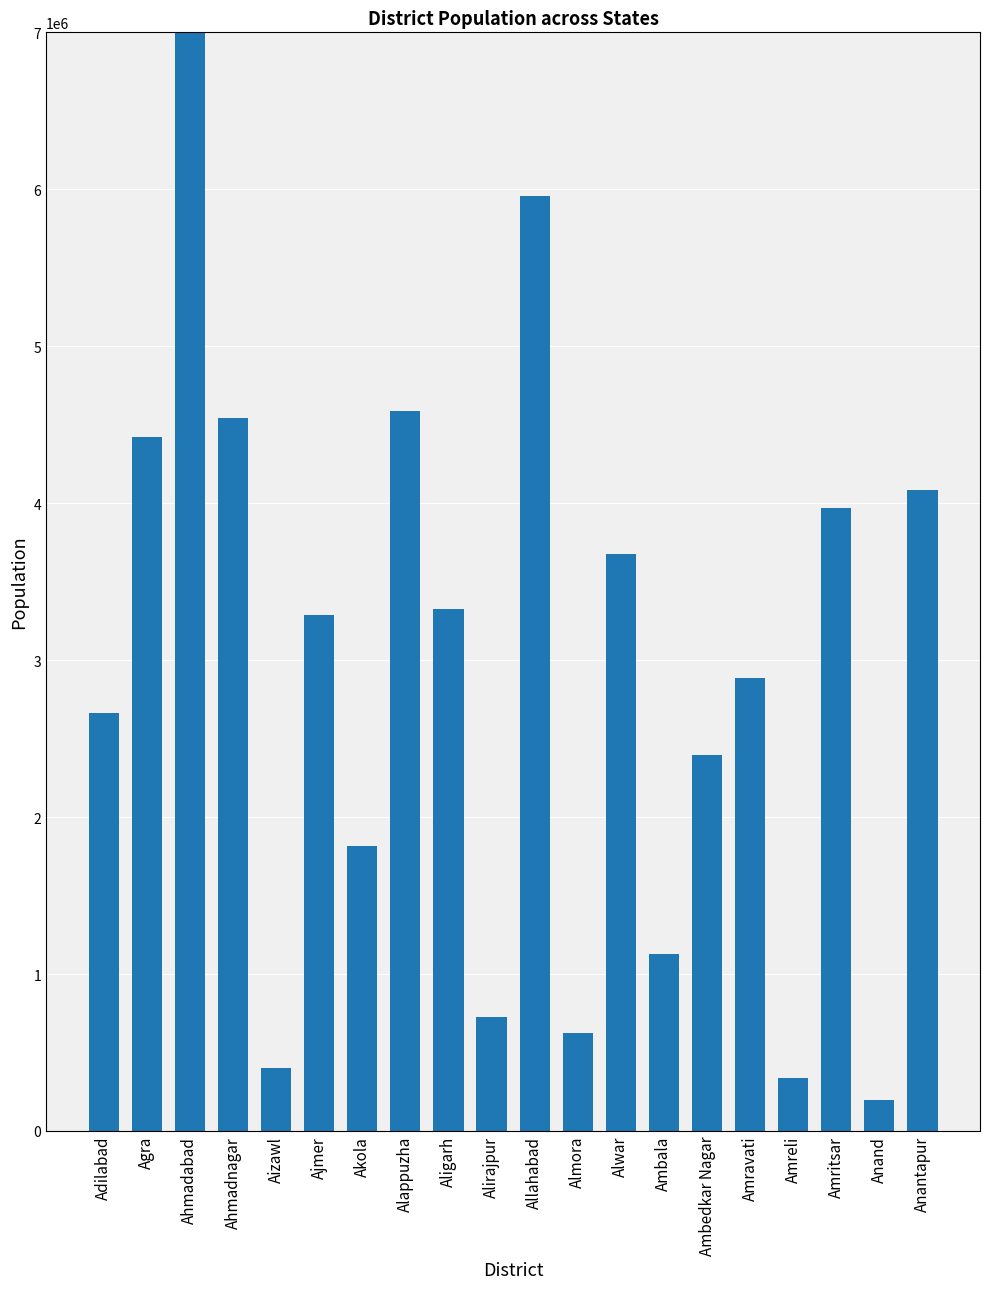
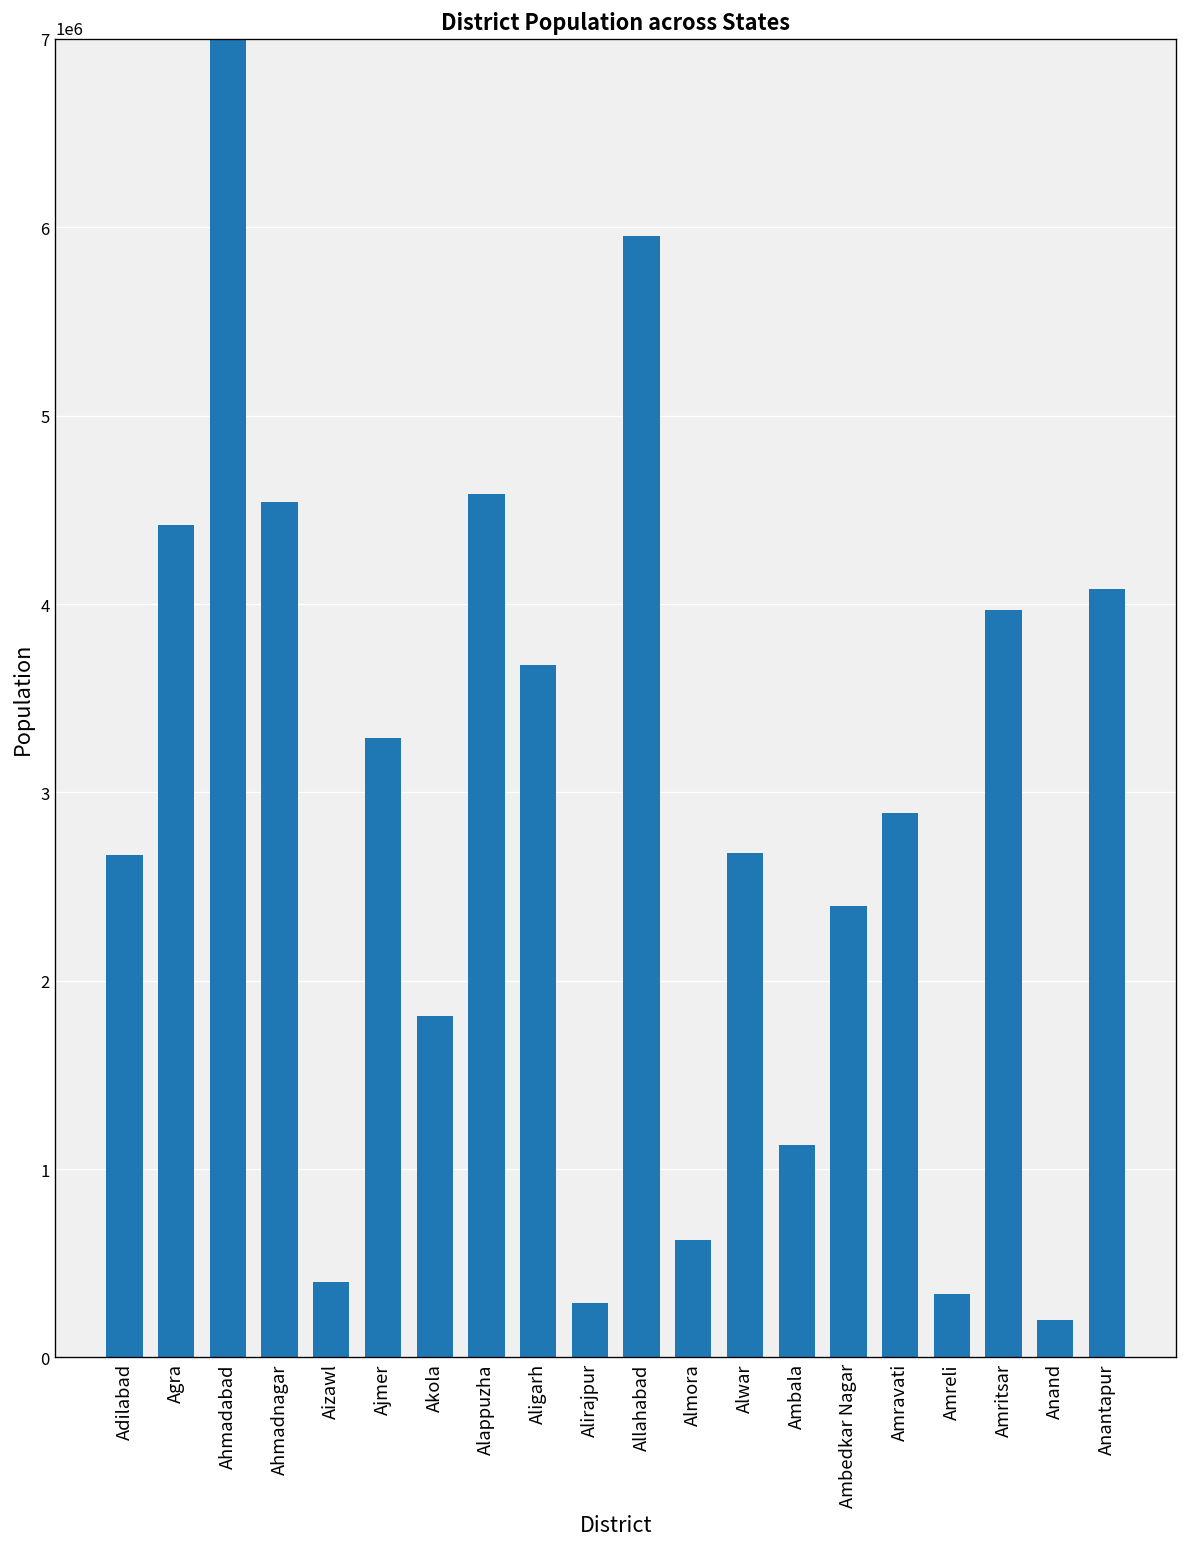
  {
    "Adilabad": 2670000,
    "Agra": 4420000,
    "Ahmadnagar": 4540000,
    "Aizawl": 400000,
    "Ajmer": 3290000,
    "Akola": 1810000,
    "Alappuzha": 4590000,
-   "Aligarh": 3330000,
-   "Alirajpur": 730000,
+   "Aligarh": 3670000,
+   "Alirajpur": 290000,
    "Allahabad": 5950000,
    "Almora": 620000,
-   "Alwar": 3670000,
+   "Alwar": 2680000,
    "Ambala": 1130000,
    "Ambedkar Nagar": 2400000,
    "Amravati": 2890000,
    "Amreli": 340000,
    "Amritsar": 3970000,
    "Anand": 200000,
    "Anantapur": 4080000
  }
